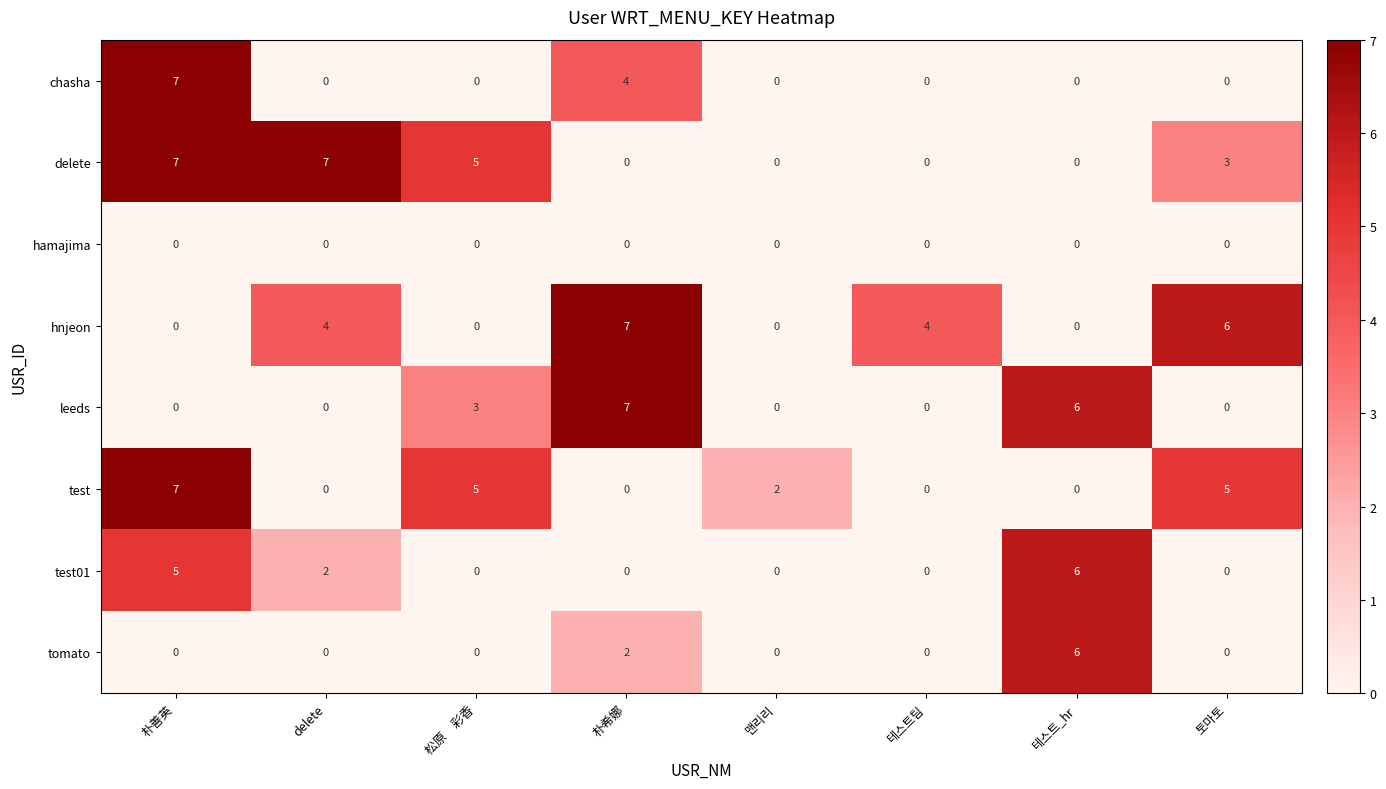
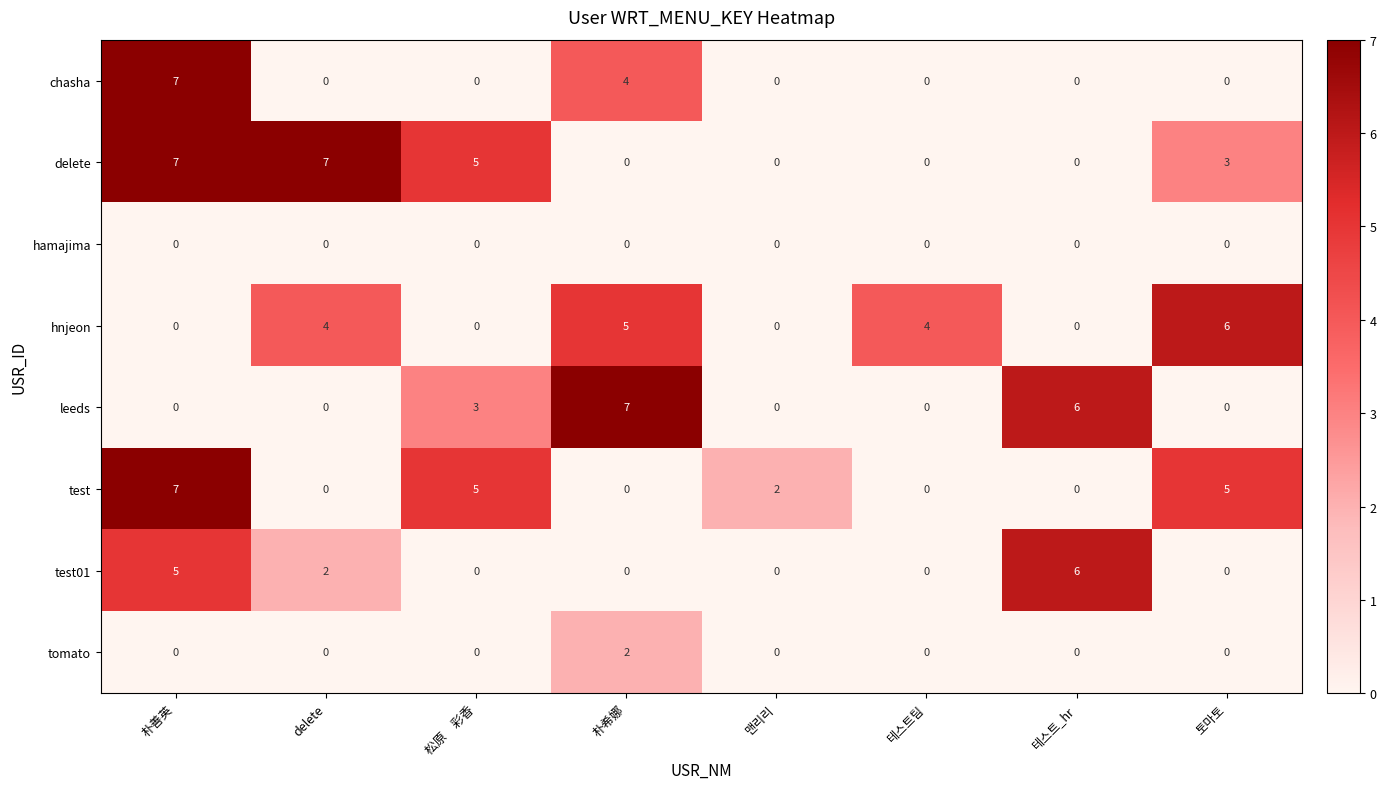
  {
    "chasha": {
      "朴善英": 7,
      "delete": 0,
      "松原 彩香": 0,
      "朴希娜": 4,
      "맨리리": 0,
      "테스트팀": 0,
      "테스트_hr": 0,
      "토마토": 0
    },
    "delete": {
      "朴善英": 7,
      "delete": 7,
      "松原 彩香": 5,
      "朴希娜": 0,
      "맨리리": 0,
      "테스트팀": 0,
      "테스트_hr": 0,
      "토마토": 3
    },
    "hamajima": {
      "朴善英": 0,
      "delete": 0,
      "松原 彩香": 0,
      "朴希娜": 0,
      "맨리리": 0,
      "테스트팀": 0,
      "테스트_hr": 0,
      "토마토": 0
    },
    "hnjeon": {
      "朴善英": 0,
      "delete": 4,
      "松原 彩香": 0,
-     "朴希娜": 7,
+     "朴希娜": 5,
      "맨리리": 0,
      "테스트팀": 4,
      "테스트_hr": 0,
      "토마토": 6
    },
    "leeds": {
      "朴善英": 0,
      "delete": 0,
      "松原 彩香": 3,
      "朴希娜": 7,
      "맨리리": 0,
      "테스트팀": 0,
      "테스트_hr": 6,
      "토마토": 0
    },
    "test": {
      "朴善英": 7,
      "delete": 0,
      "松原 彩香": 5,
      "朴希娜": 0,
      "맨리리": 2,
      "테스트팀": 0,
      "테스트_hr": 0,
      "토마토": 5
    },
    "test01": {
      "朴善英": 5,
      "delete": 2,
      "松原 彩香": 0,
      "朴希娜": 0,
      "맨리리": 0,
      "테스트팀": 0,
      "테스트_hr": 6,
      "토마토": 0
    },
    "tomato": {
      "朴善英": 0,
      "delete": 0,
      "松原 彩香": 0,
      "朴希娜": 2,
      "맨리리": 0,
      "테스트팀": 0,
-     "테스트_hr": 6,
+     "테스트_hr": 0,
      "토마토": 0
    }
  }
